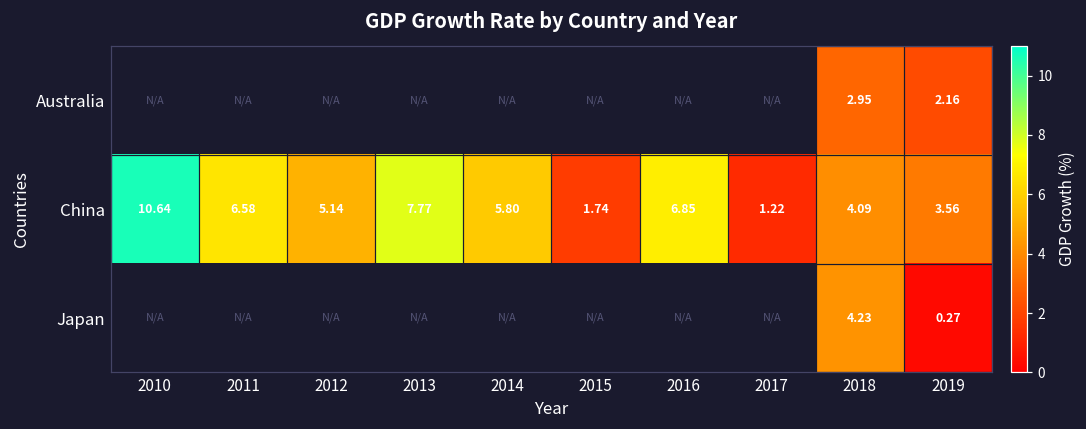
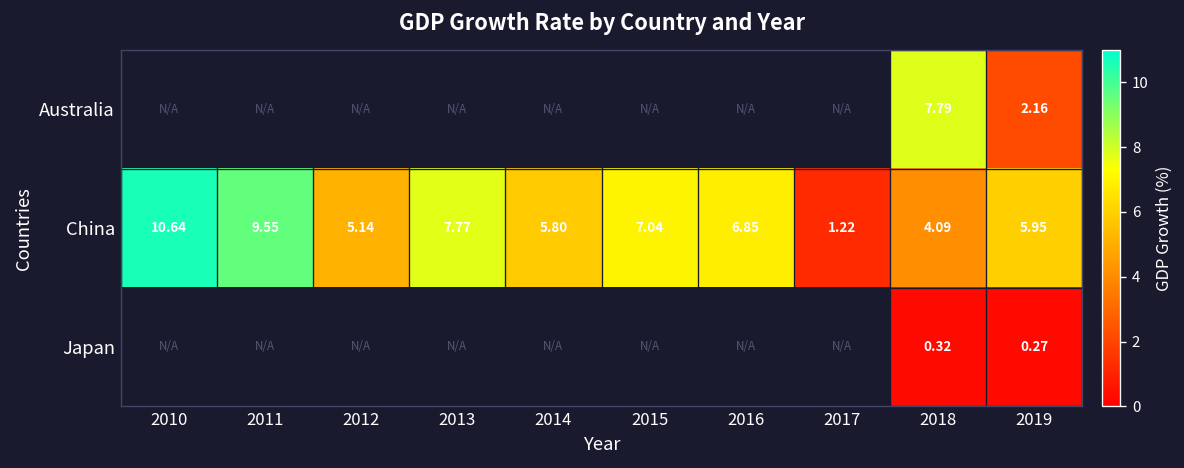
  {
    "Australia": {
-     "2018": 2.95,
+     "2018": 7.79,
      "2019": 2.16
    },
    "China": {
      "2010": 10.64,
-     "2011": 6.58,
+     "2011": 9.55,
      "2012": 5.14,
      "2013": 7.77,
      "2014": 5.80,
-     "2015": 1.74,
+     "2015": 7.04,
      "2016": 6.85,
      "2017": 1.22,
      "2018": 4.09,
-     "2019": 3.56
+     "2019": 5.95
    },
    "Japan": {
-     "2018": 4.23,
+     "2018": 0.32,
      "2019": 0.27
    }
  }
